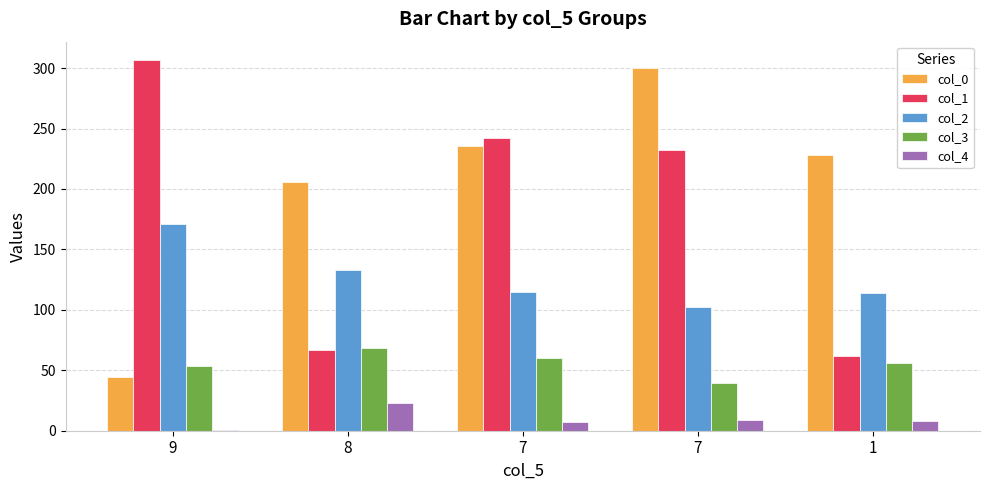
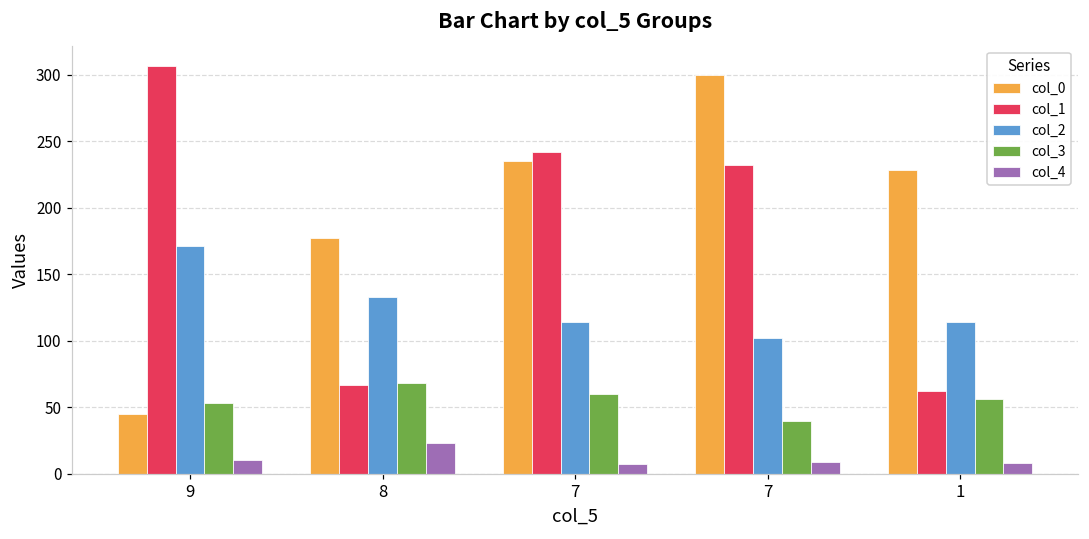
  {
    "col_0": {
      "9": 45,
-     "8": 206,
+     "8": 177,
      "1": 228
    },
    "col_1": {
      "9": 307,
      "8": 67,
      "1": 62
    },
    "col_2": {
      "9": 171,
      "8": 133,
      "1": 114
    },
    "col_3": {
      "9": 54,
      "8": 69,
      "1": 56
    },
    "col_4": {
-     "9": 1,
+     "9": 10,
      "8": 23,
      "1": 8
    }
  }
